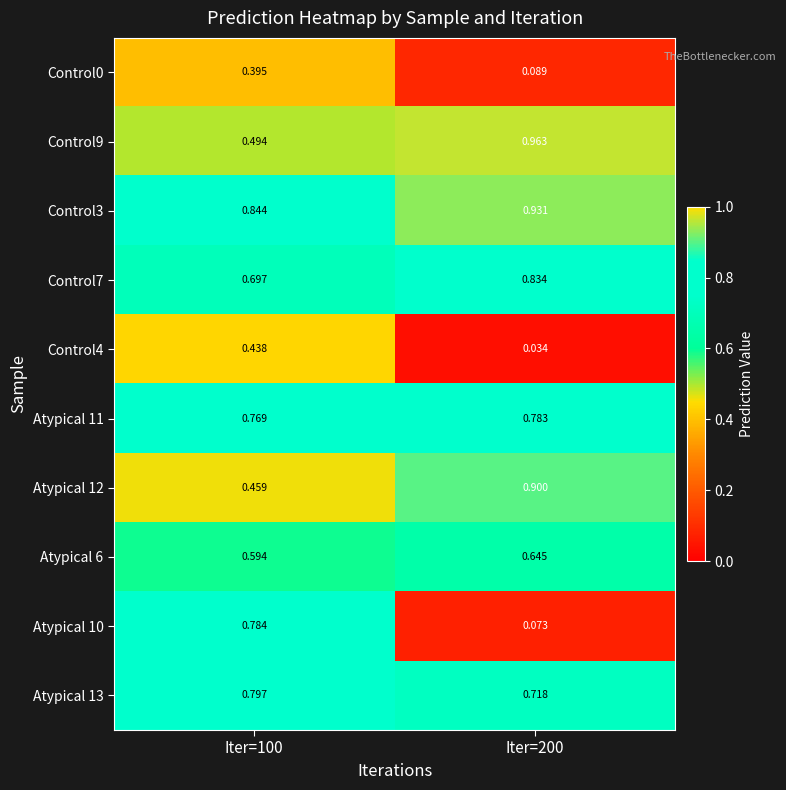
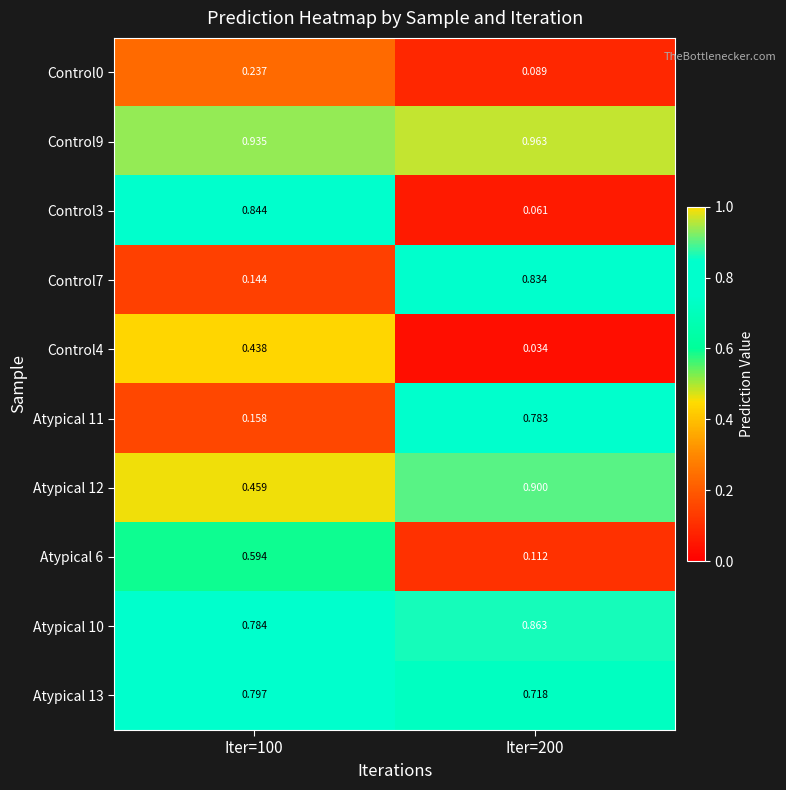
  {
    "Control0": {
-     "Iter=100": 0.395,
+     "Iter=100": 0.237,
      "Iter=200": 0.089
    },
    "Control9": {
-     "Iter=100": 0.494,
+     "Iter=100": 0.935,
      "Iter=200": 0.963
    },
    "Control3": {
      "Iter=100": 0.844,
-     "Iter=200": 0.931
+     "Iter=200": 0.061
    },
    "Control7": {
-     "Iter=100": 0.697,
+     "Iter=100": 0.144,
      "Iter=200": 0.834
    },
    "Control4": {
      "Iter=100": 0.438,
      "Iter=200": 0.034
    },
    "Atypical 11": {
-     "Iter=100": 0.769,
+     "Iter=100": 0.158,
      "Iter=200": 0.783
    },
    "Atypical 12": {
      "Iter=100": 0.459,
      "Iter=200": 0.900
    },
    "Atypical 6": {
      "Iter=100": 0.594,
-     "Iter=200": 0.645
+     "Iter=200": 0.112
    },
    "Atypical 10": {
      "Iter=100": 0.784,
-     "Iter=200": 0.073
+     "Iter=200": 0.863
    },
    "Atypical 13": {
      "Iter=100": 0.797,
      "Iter=200": 0.718
    }
  }
